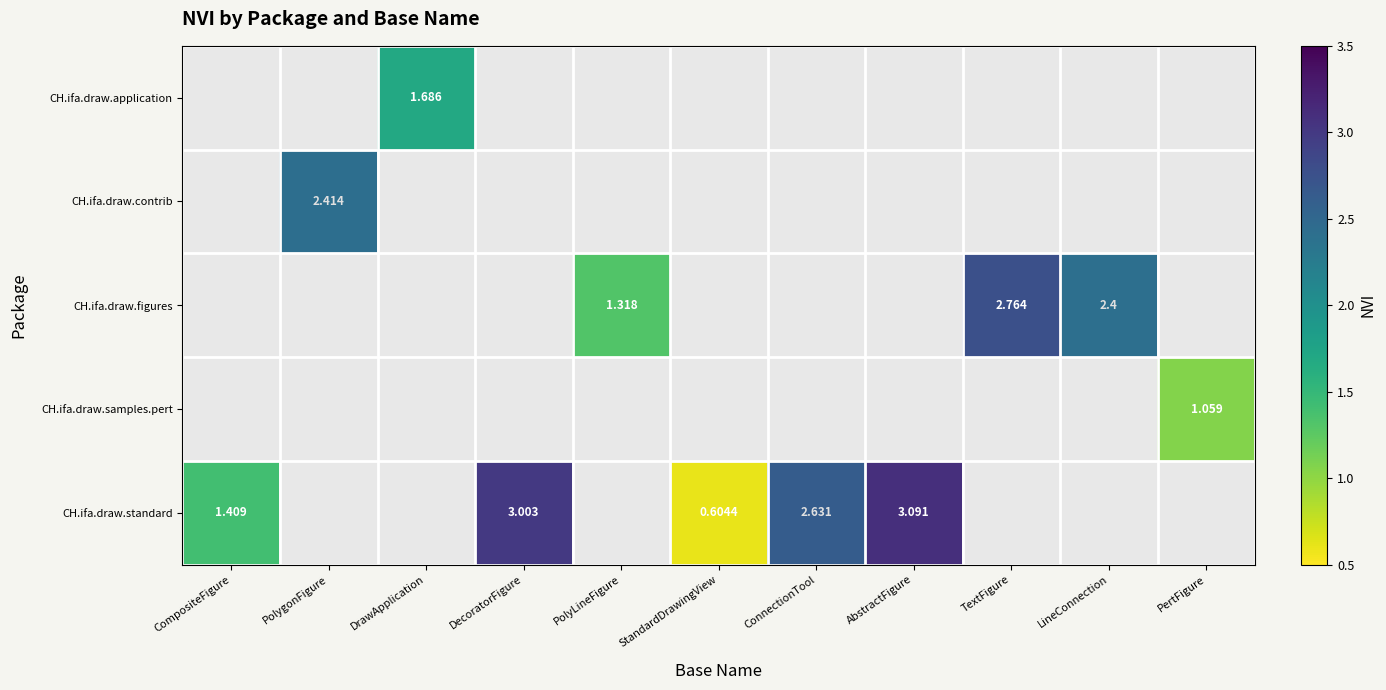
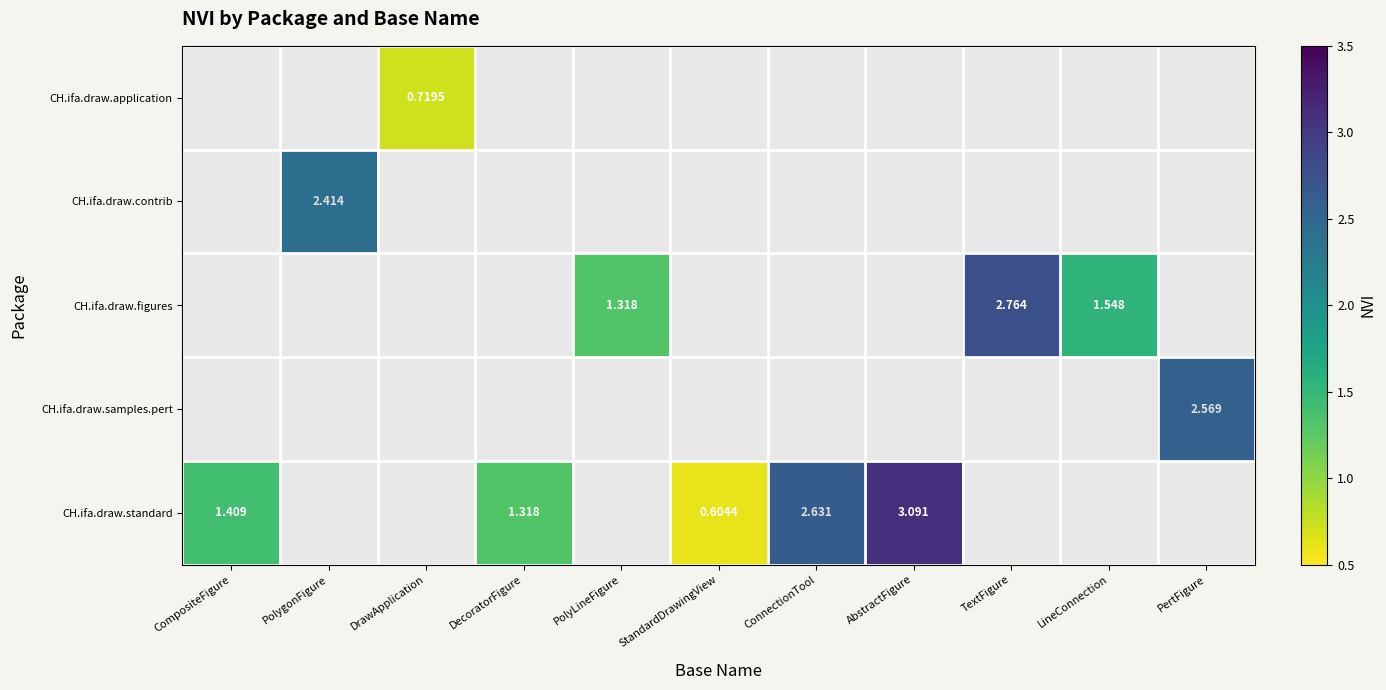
  {
    "CH.ifa.draw.application": {
-     "DrawApplication": 1.686
+     "DrawApplication": 0.7195
    },
    "CH.ifa.draw.contrib": {
      "PolygonFigure": 2.414
    },
    "CH.ifa.draw.figures": {
      "PolyLineFigure": 1.318,
      "TextFigure": 2.764,
-     "LineConnection": 2.4
+     "LineConnection": 1.548
    },
    "CH.ifa.draw.samples.pert": {
-     "PertFigure": 1.059
+     "PertFigure": 2.569
    },
    "CH.ifa.draw.standard": {
      "CompositeFigure": 1.409,
-     "DecoratorFigure": 3.003,
+     "DecoratorFigure": 1.318,
      "StandardDrawingView": 0.6044,
      "ConnectionTool": 2.631,
      "AbstractFigure": 3.091
    }
  }
